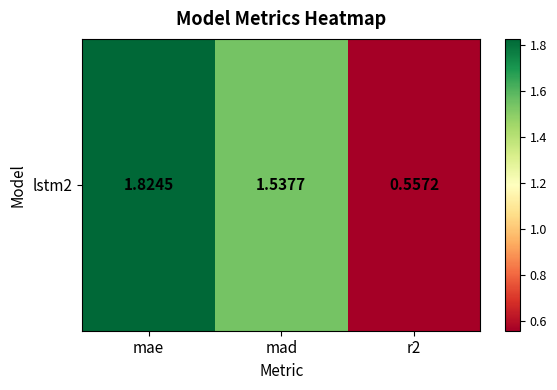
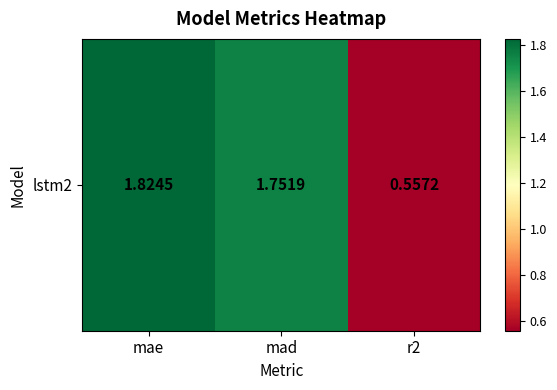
  {
    "lstm2": {
      "mae": 1.8245,
-     "mad": 1.5377,
+     "mad": 1.7519,
      "r2": 0.5572
    }
  }
